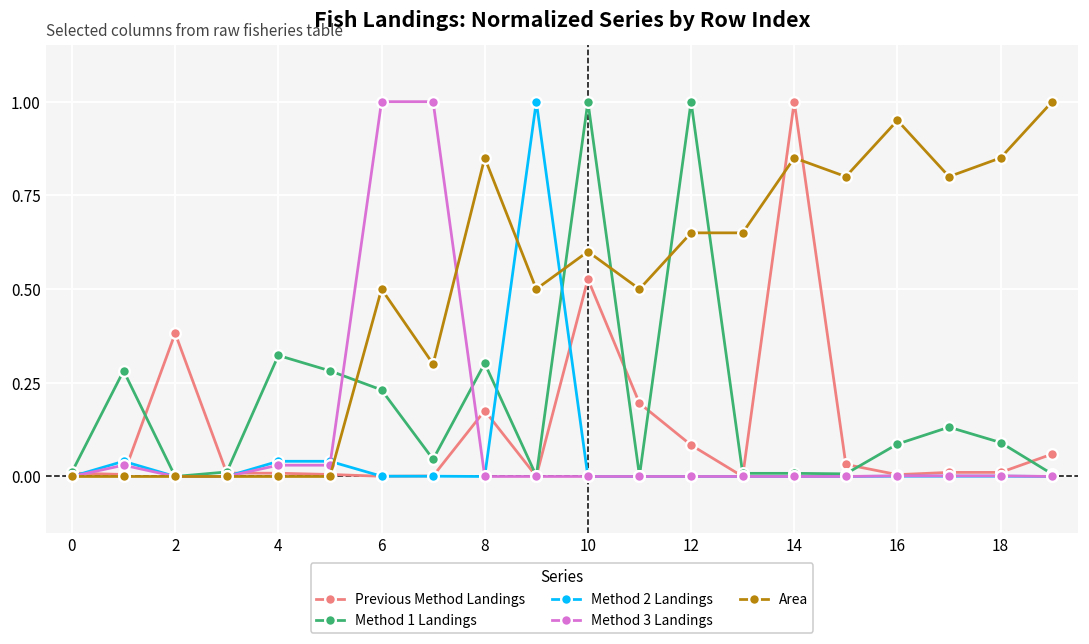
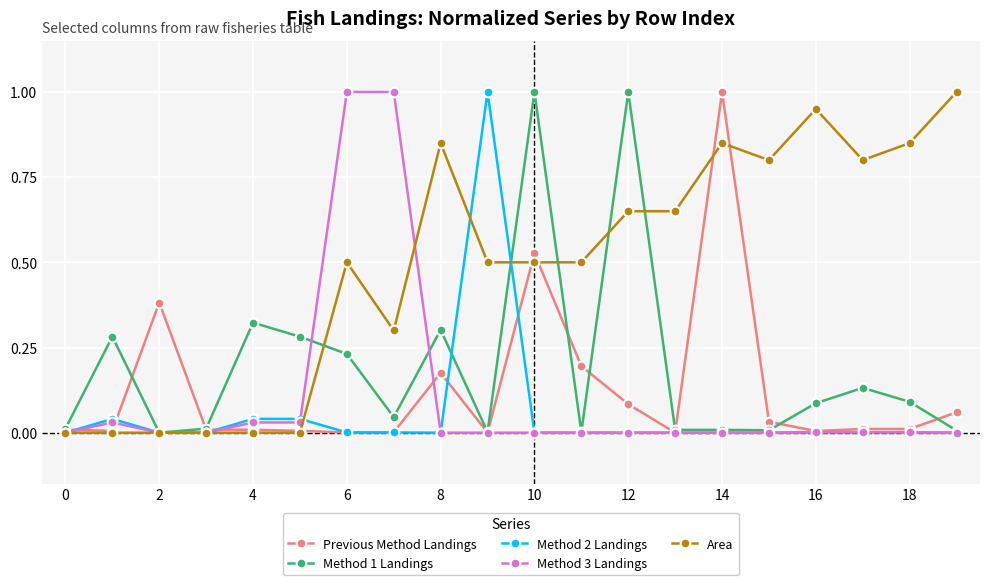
  {
    "Previous Method Landings": {
      "2": 0.38,
      "4": 0.01,
      "8": 0.18,
      "10": 0.53,
      "12": 0.08,
      "14": 1.00,
      "18": 0.01
    },
    "Method 1 Landings": {
      "4": 0.32,
      "6": 0.23,
      "8": 0.30,
      "10": 1.00,
      "12": 1.00,
      "14": 0.01,
      "16": 0.09,
      "18": 0.09
    },
    "Method 2 Landings": {
      "4": 0.04
    },
    "Method 3 Landings": {
      "4": 0.03,
      "6": 1.00
    },
    "Area": {
      "4": 0.00,
      "6": 0.50,
      "8": 0.85,
-     "10": 0.60,
+     "10": 0.50,
      "12": 0.65,
      "14": 0.85,
      "16": 0.95,
      "18": 0.85
    }
  }
